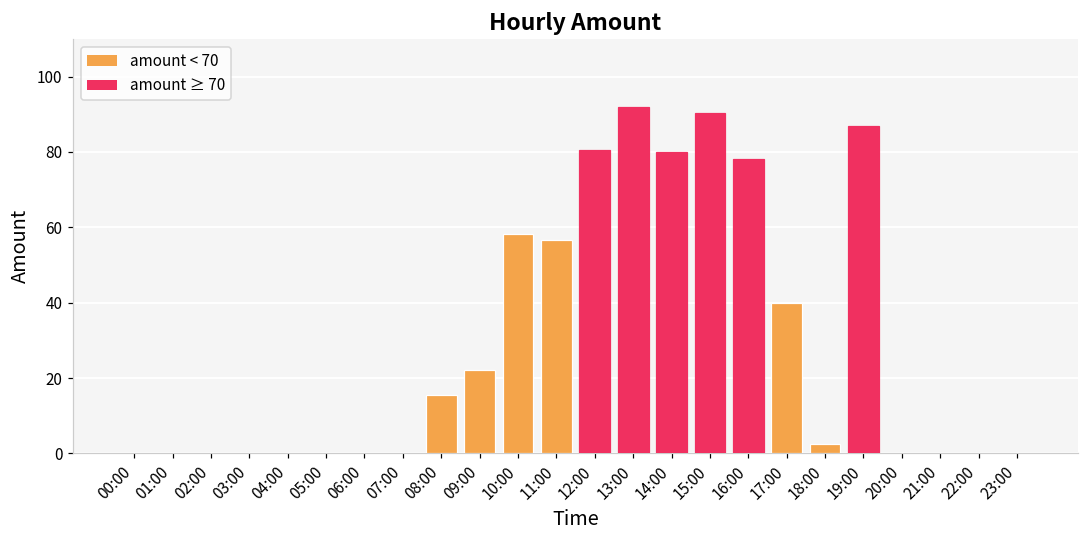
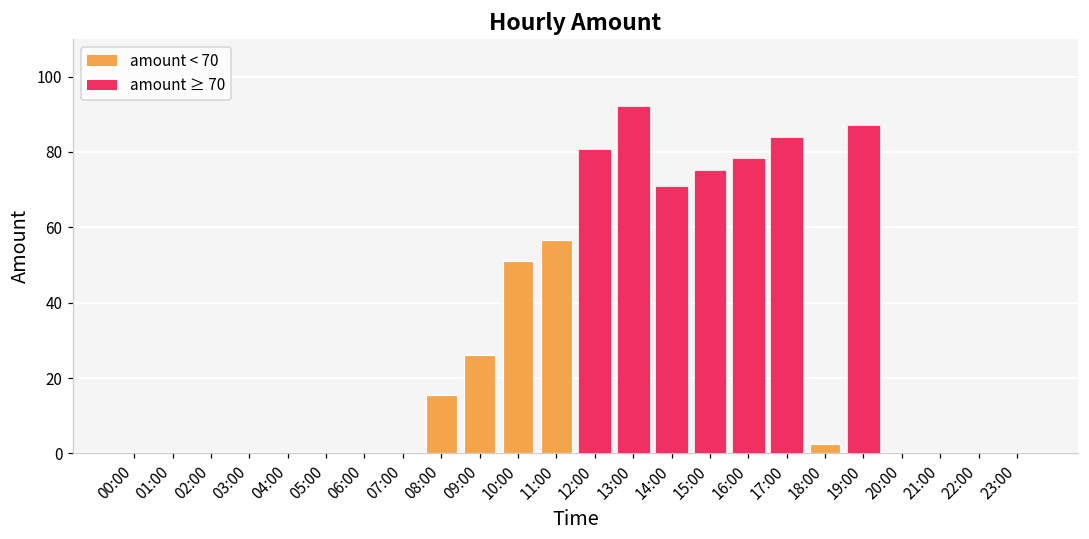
  {
    "00:00": 0,
    "01:00": 0,
    "02:00": 0,
    "03:00": 0,
    "04:00": 0,
    "05:00": 0,
    "06:00": 0,
    "07:00": 0,
    "08:00": 15,
-   "09:00": 22,
-   "10:00": 58,
+   "09:00": 26,
+   "10:00": 51,
    "11:00": 57,
    "12:00": 80,
    "13:00": 92,
-   "14:00": 80,
-   "15:00": 90,
+   "14:00": 71,
+   "15:00": 75,
    "16:00": 78,
-   "17:00": 40,
+   "17:00": 84,
    "18:00": 3,
    "19:00": 87,
    "20:00": 0,
    "21:00": 0,
    "22:00": 0,
    "23:00": 0
  }
